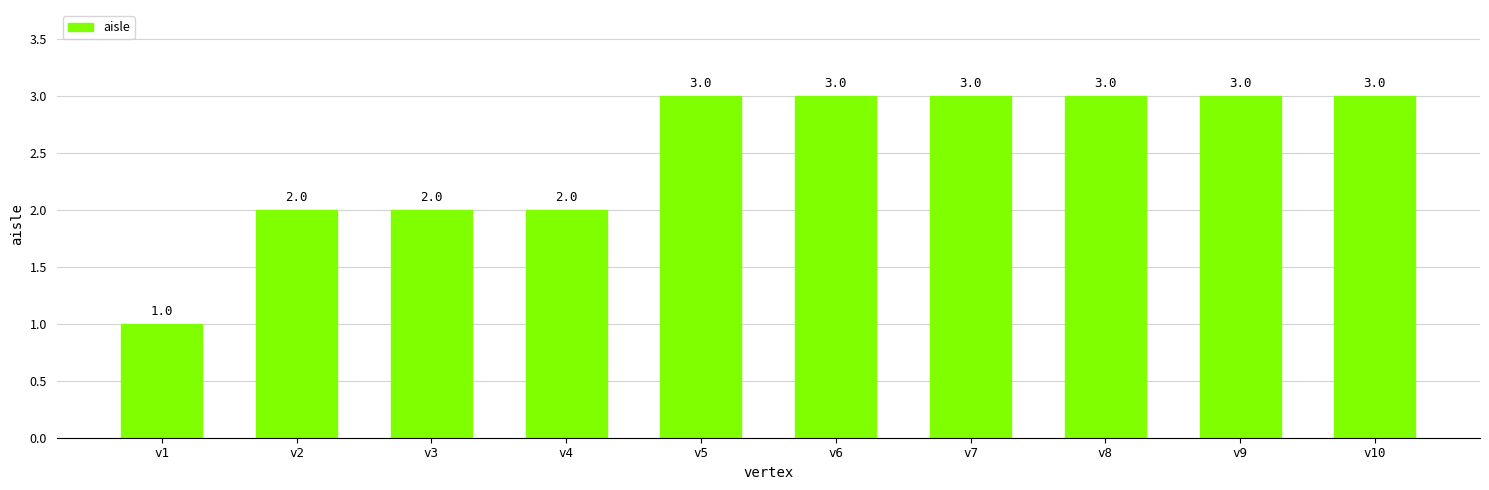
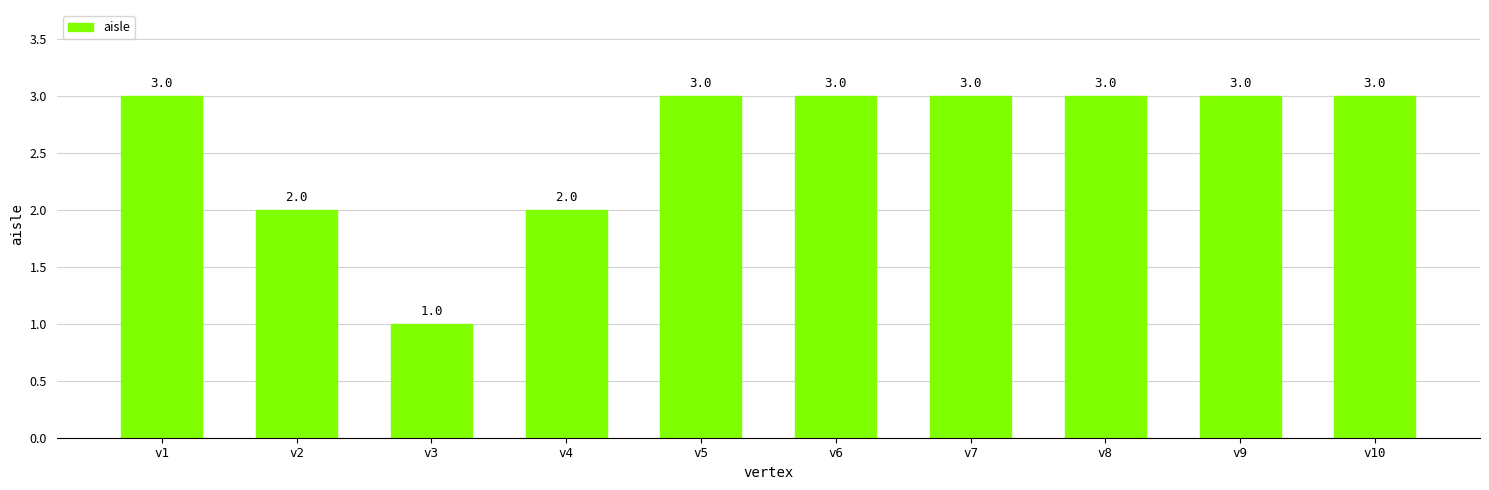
  {
-   "v1": 1.0,
+   "v1": 3.0,
    "v2": 2.0,
-   "v3": 2.0,
+   "v3": 1.0,
    "v4": 2.0,
    "v5": 3.0,
    "v6": 3.0,
    "v7": 3.0,
    "v8": 3.0,
    "v9": 3.0,
    "v10": 3.0
  }
